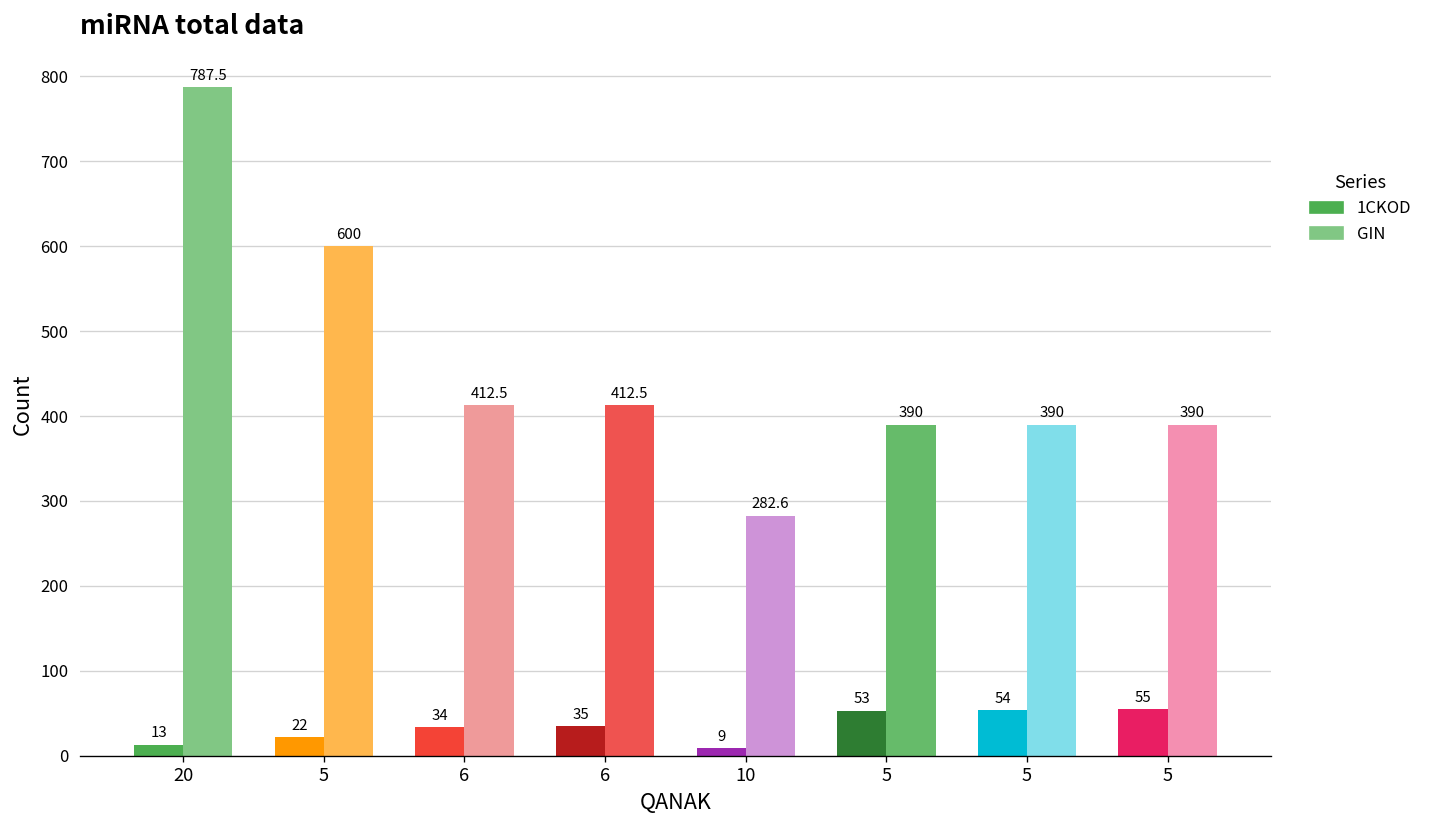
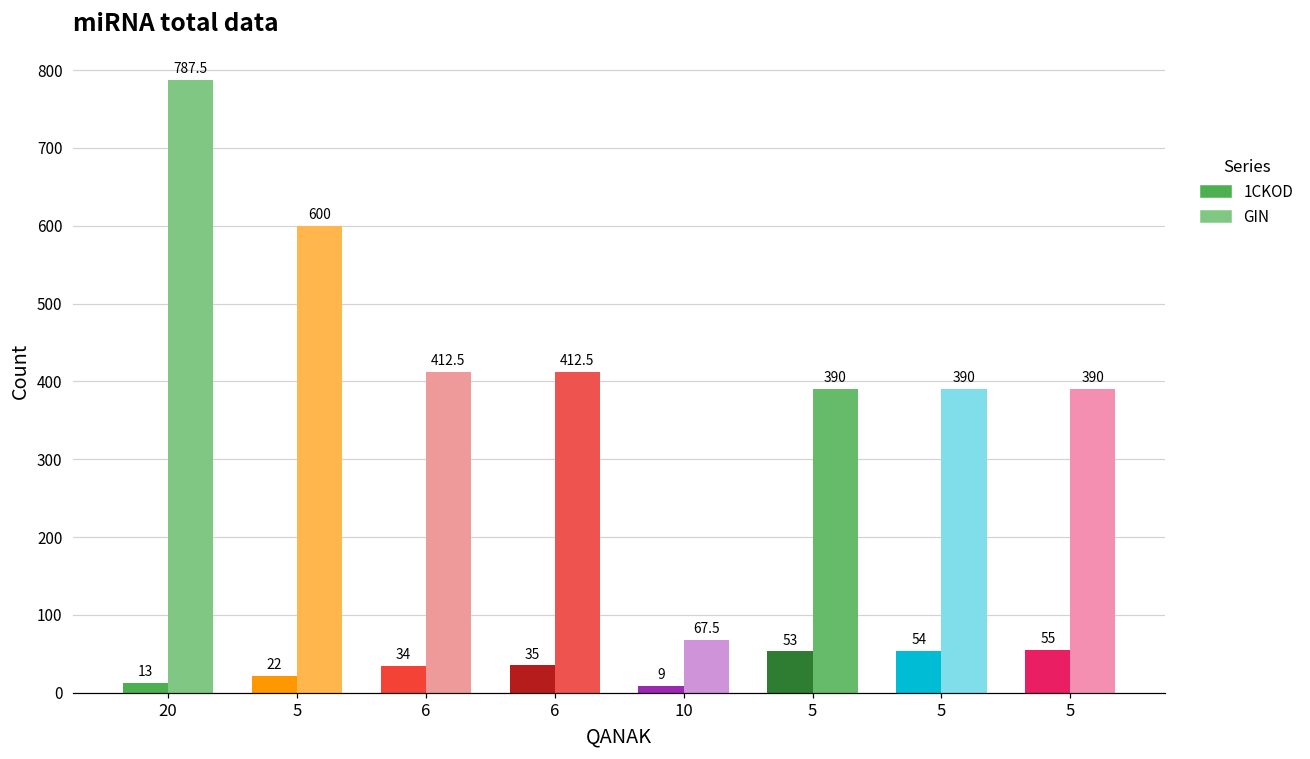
  {
    "1CKOD": {
      "20": 13,
      "10": 9
    },
    "GIN": {
      "20": 787.5,
-     "10": 282.6
+     "10": 67.5
    }
  }
